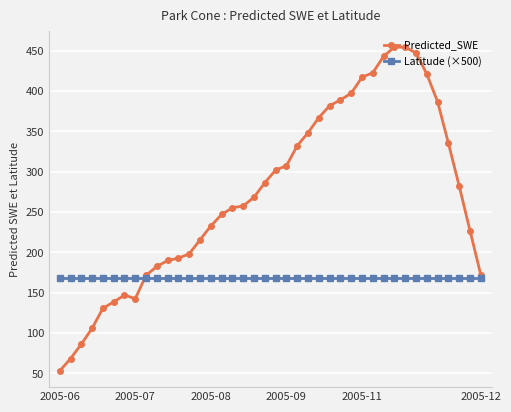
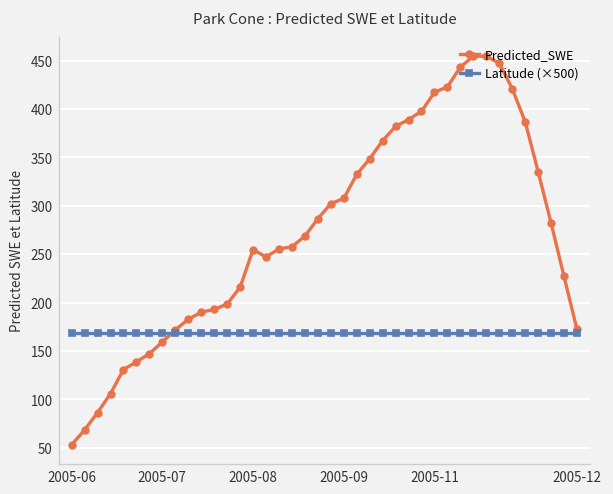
  {
    "Predicted_SWE": {
      "2005-06": 50,
-     "2005-07": 140,
-     "2005-08": 230,
+     "2005-07": 160,
+     "2005-08": 250,
      "2005-09": 310,
      "2005-11": 420,
      "2005-12": 170
    },
    "Latitude (×500)": {
      "2005-06": 170,
      "2005-07": 170,
      "2005-08": 170,
      "2005-09": 170,
      "2005-11": 170,
      "2005-12": 170
    }
  }
